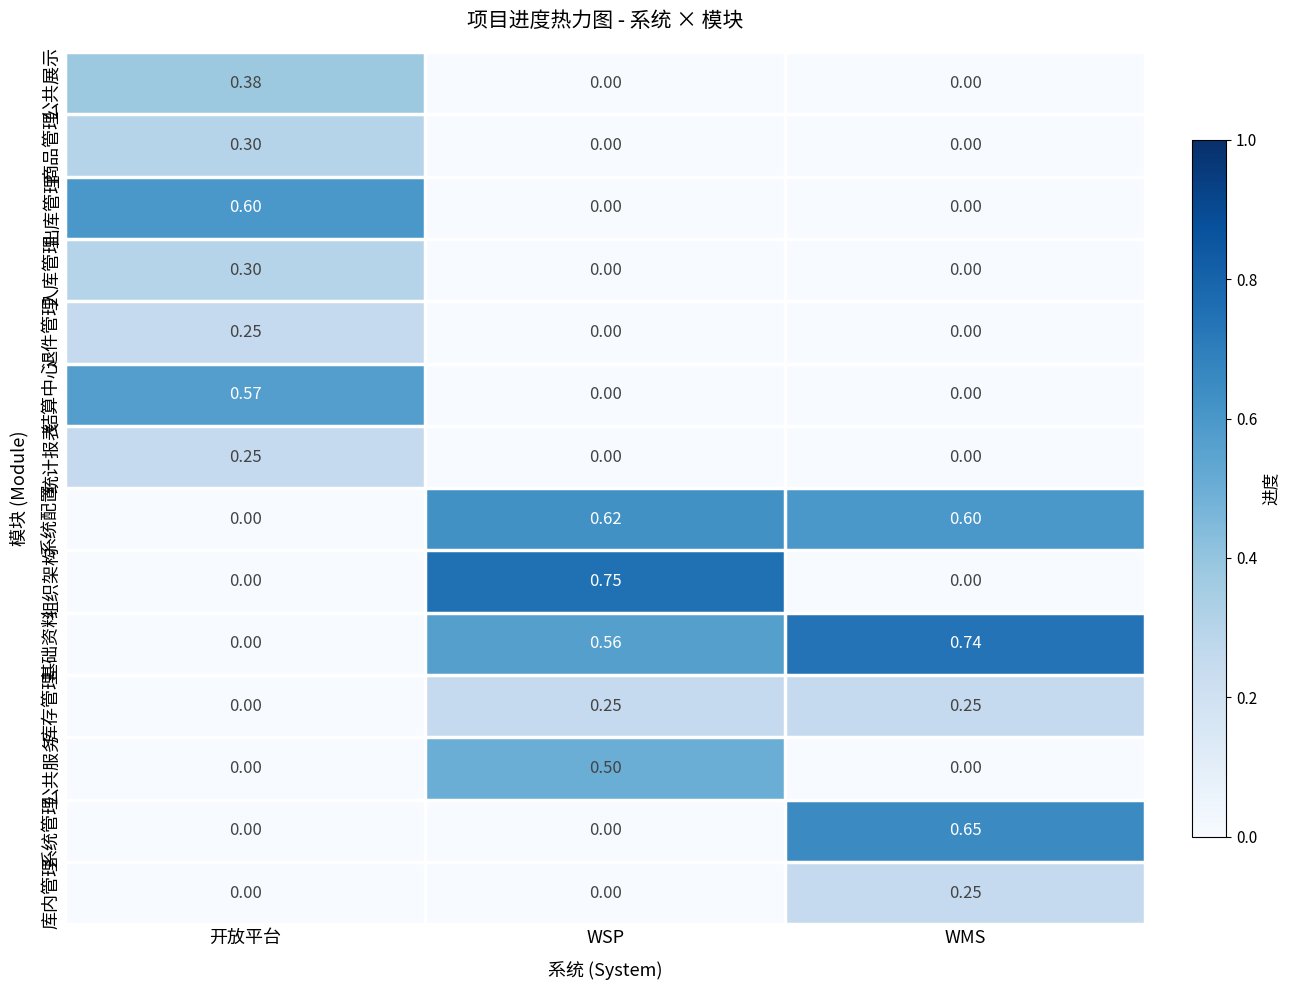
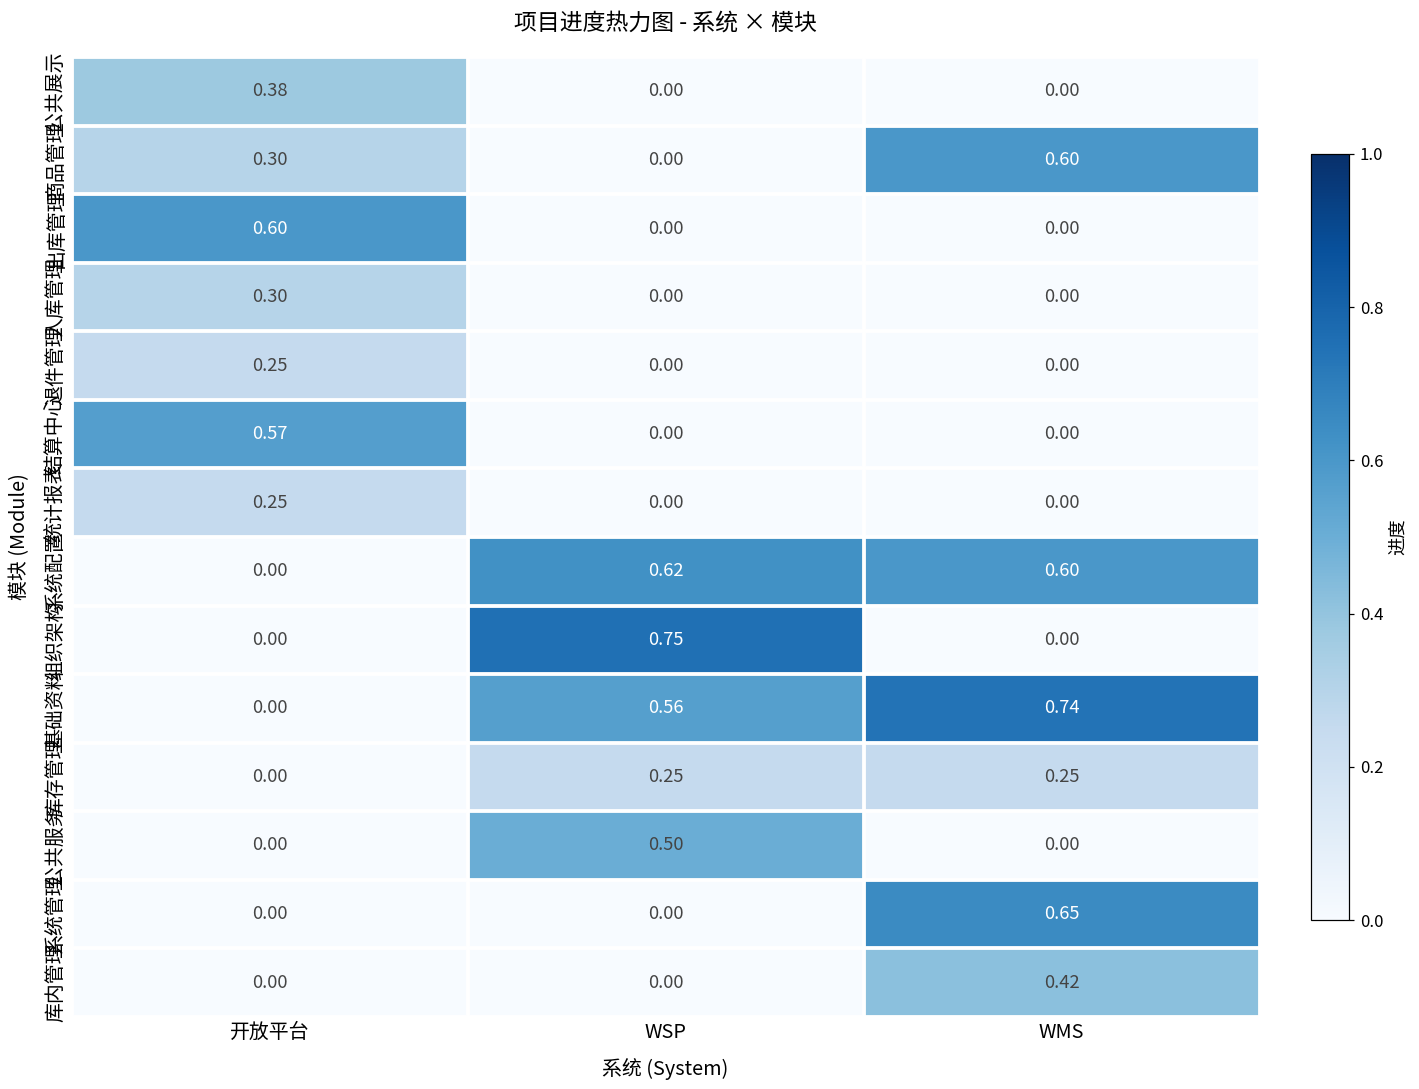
  {
    "公共展示": {
      "开放平台": 0.38,
      "WSP": 0.00,
      "WMS": 0.00
    },
    "商品管理": {
      "开放平台": 0.30,
      "WSP": 0.00,
-     "WMS": 0.00
+     "WMS": 0.60
    },
    "出库管理": {
      "开放平台": 0.60,
      "WSP": 0.00,
      "WMS": 0.00
    },
    "入库管理": {
      "开放平台": 0.30,
      "WSP": 0.00,
      "WMS": 0.00
    },
    "退件管理": {
      "开放平台": 0.25,
      "WSP": 0.00,
      "WMS": 0.00
    },
    "结算中心": {
      "开放平台": 0.57,
      "WSP": 0.00,
      "WMS": 0.00
    },
    "统计报表": {
      "开放平台": 0.25,
      "WSP": 0.00,
      "WMS": 0.00
    },
    "系统配置": {
      "开放平台": 0.00,
      "WSP": 0.62,
      "WMS": 0.60
    },
    "组织架构": {
      "开放平台": 0.00,
      "WSP": 0.75,
      "WMS": 0.00
    },
    "基础资料": {
      "开放平台": 0.00,
      "WSP": 0.56,
      "WMS": 0.74
    },
    "库存管理": {
      "开放平台": 0.00,
      "WSP": 0.25,
      "WMS": 0.25
    },
    "公共服务": {
      "开放平台": 0.00,
      "WSP": 0.50,
      "WMS": 0.00
    },
    "系统管理": {
      "开放平台": 0.00,
      "WSP": 0.00,
      "WMS": 0.65
    },
    "库内管理": {
      "开放平台": 0.00,
      "WSP": 0.00,
-     "WMS": 0.25
+     "WMS": 0.42
    }
  }
